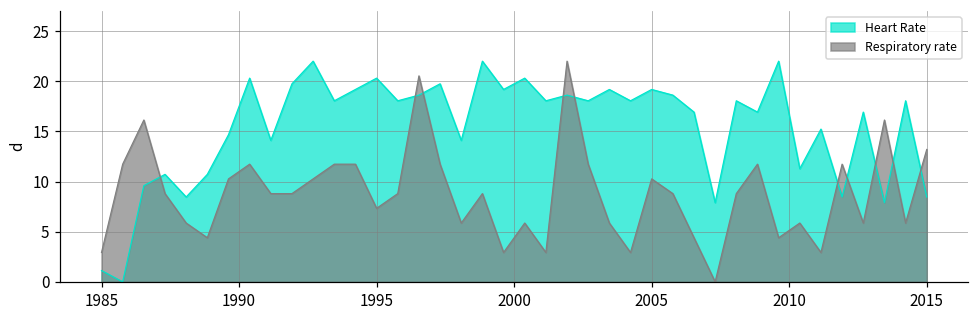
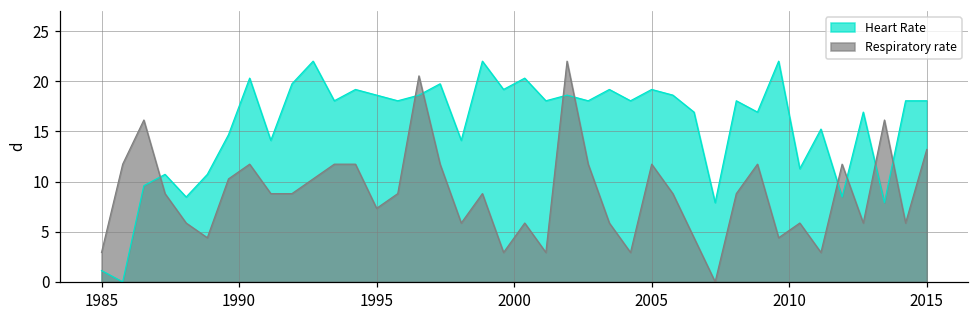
  {
    "Heart Rate": {
      "1985": 1,
-     "1995": 20,
+     "1995": 19,
      "2005": 19,
-     "2015": 8
+     "2015": 18
    },
    "Respiratory rate": {
      "1985": 3,
      "1995": 7,
-     "2005": 10,
+     "2005": 12,
      "2015": 13
    }
  }
